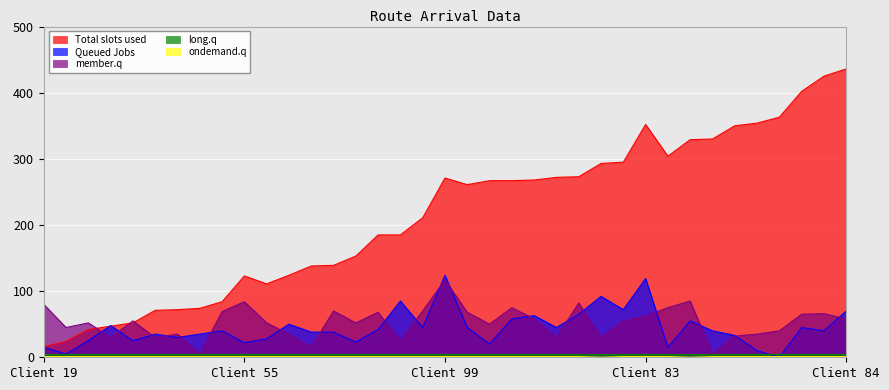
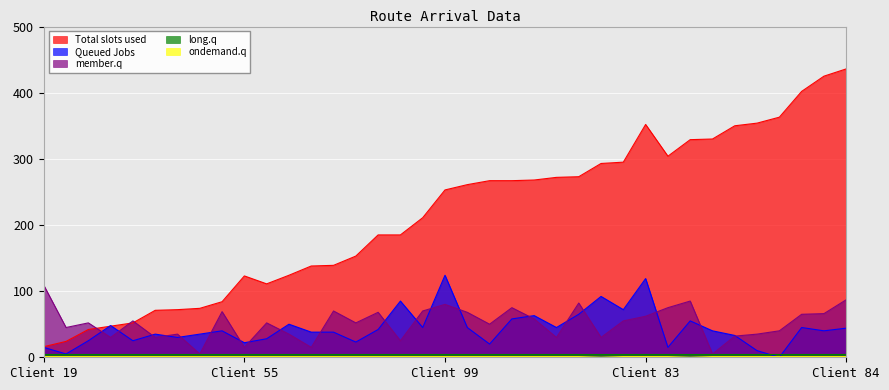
  {
    "Total slots used": {
      "Client 55": 120,
-     "Client 99": 270,
+     "Client 99": 250,
      "Client 83": 350,
      "Client 84": 440
    },
    "Queued Jobs": {
      "Client 55": 20,
      "Client 99": 120,
      "Client 83": 120,
-     "Client 84": 70
+     "Client 84": 40
    },
    "member.q": {
-     "Client 19": 80,
-     "Client 55": 80,
-     "Client 99": 120,
+     "Client 19": 110,
+     "Client 55": 20,
+     "Client 99": 80,
      "Client 83": 60,
-     "Client 84": 60
+     "Client 84": 90
    },
    "long.q": {
      "Client 19": 10,
      "Client 55": 10,
      "Client 99": 10,
      "Client 83": 10,
      "Client 84": 10
    },
    "ondemand.q": {
      "Client 19": 0,
      "Client 55": 0,
      "Client 99": 0,
      "Client 83": 0,
      "Client 84": 0
    }
  }
